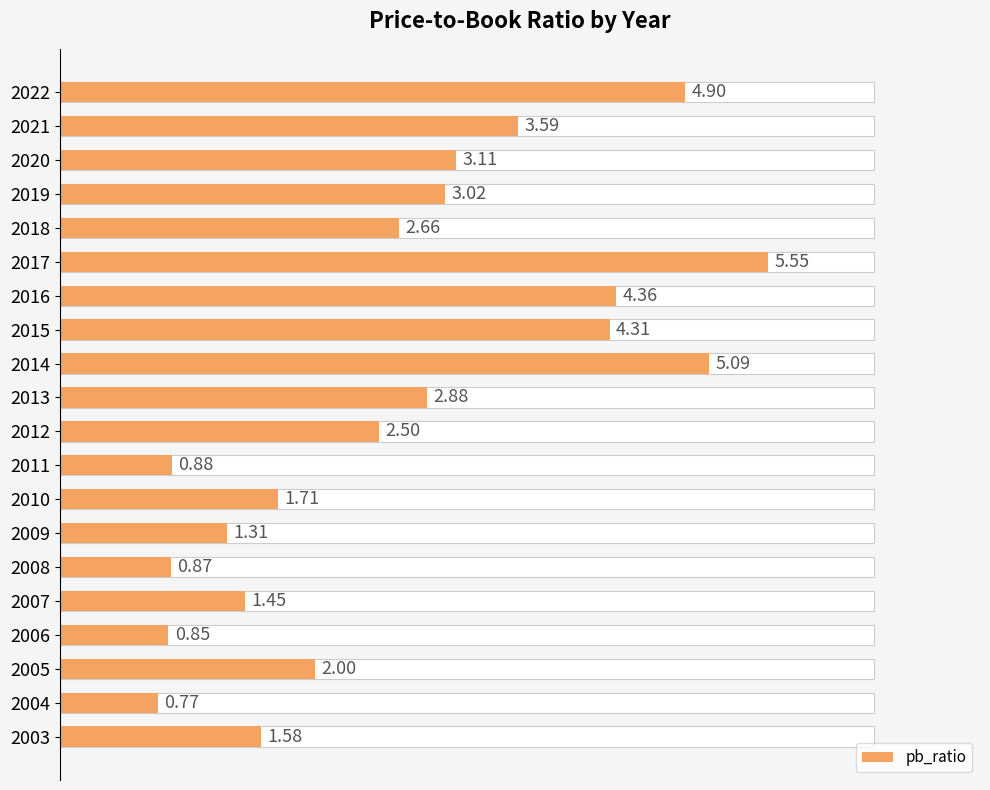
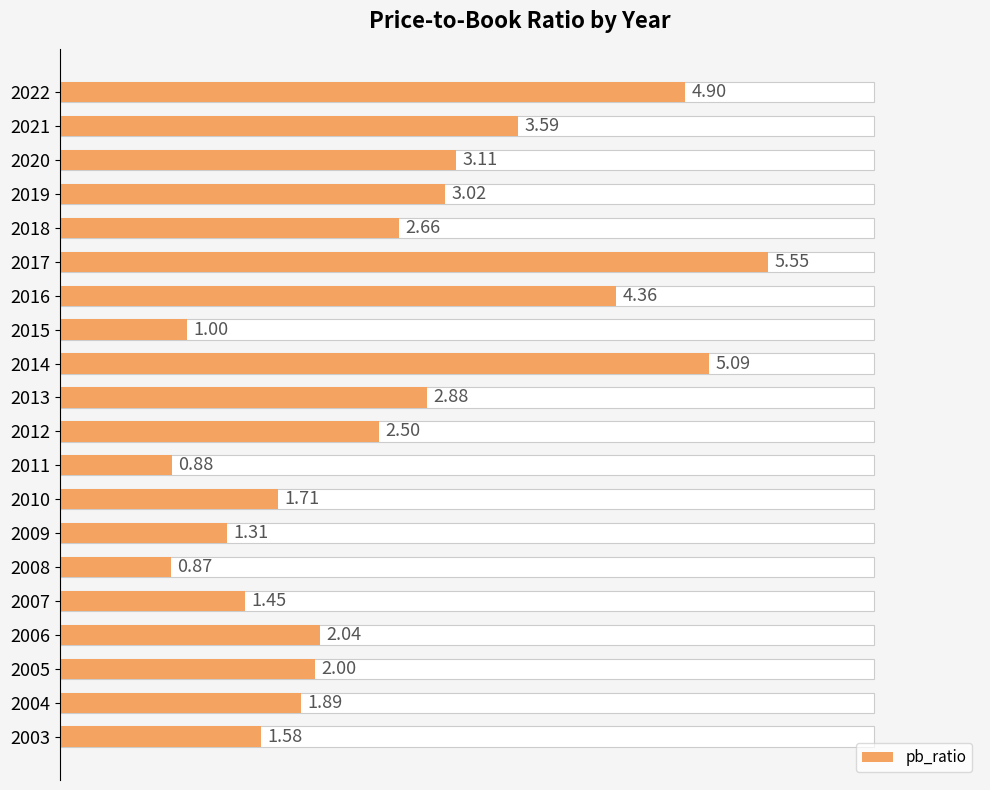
  {
    "pb_ratio": {
-     "2015": 4.31,
-     "2006": 0.85,
-     "2004": 0.77
+     "2015": 1.00,
+     "2006": 2.04,
+     "2004": 1.89
    }
  }
